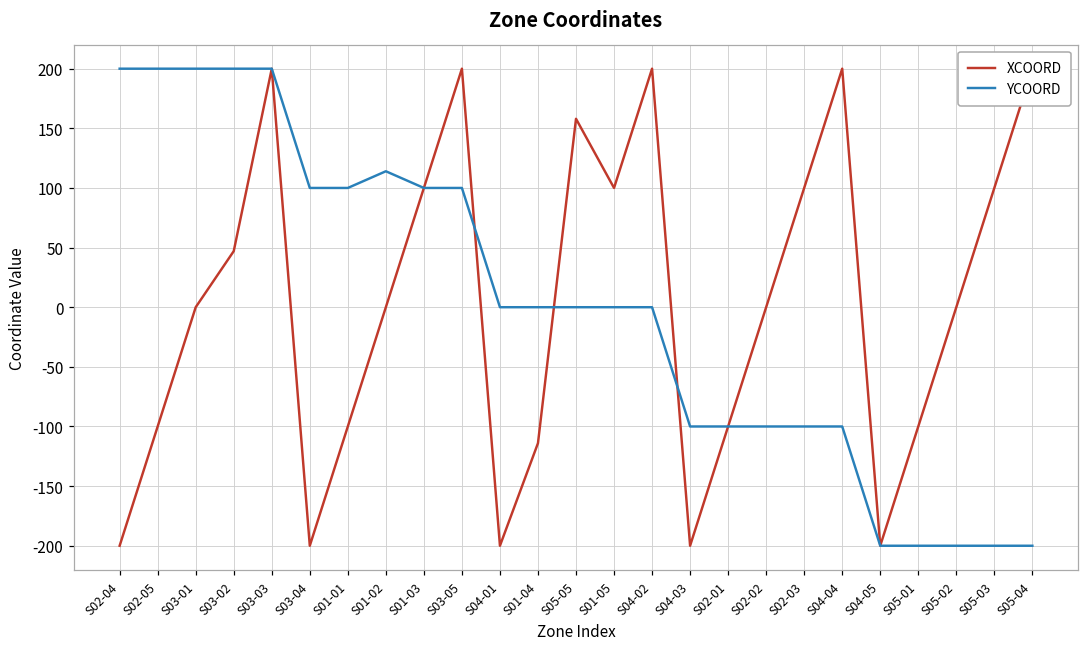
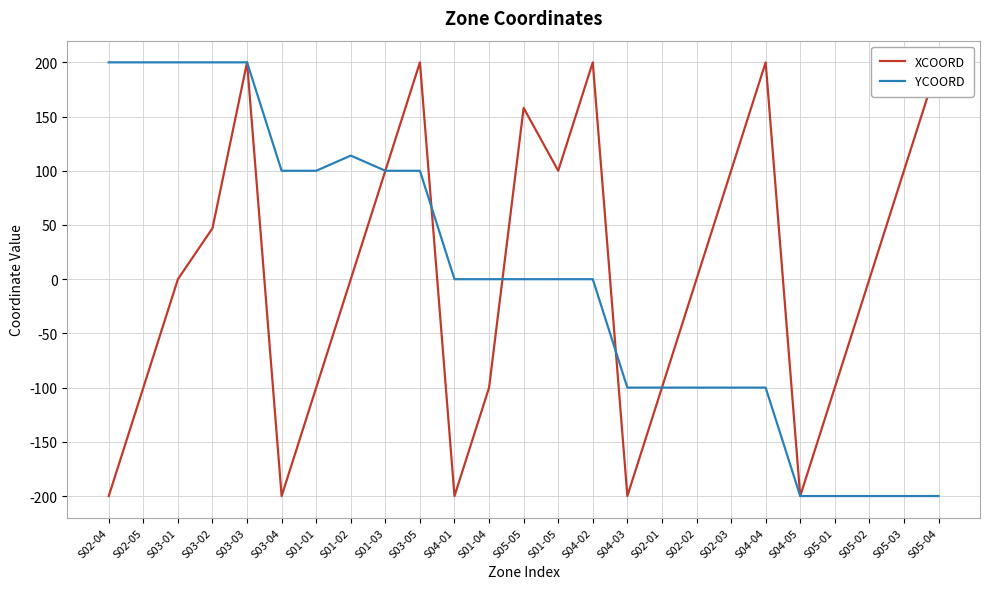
  {
    "XCOORD": {
      "S02-04": -200,
      "S02-05": -100,
      "S03-01": 0,
      "S03-02": 47,
      "S03-04": -200,
      "S01-01": -100,
      "S01-02": 0,
      "S03-05": 200,
      "S04-01": -200,
-     "S01-04": -114,
+     "S01-04": -100,
      "S05-05": 158,
      "S01-05": 100,
      "S04-02": 200,
      "S04-03": -200,
      "S02-02": 0,
      "S02-03": 100,
      "S04-04": 200,
      "S05-01": -100,
      "S05-02": 0,
      "S05-03": 100
    },
    "YCOORD": {
      "S02-04": 200,
      "S02-05": 200,
      "S03-01": 200,
      "S03-02": 200,
      "S03-04": 100,
      "S01-01": 100,
      "S01-02": 114,
      "S03-05": 100,
      "S04-01": 0,
      "S01-04": 0,
      "S05-05": 0,
      "S01-05": 0,
      "S04-02": 0,
      "S04-03": -100,
      "S02-02": -100,
      "S02-03": -100,
      "S04-04": -100,
      "S05-01": -200,
      "S05-02": -200,
      "S05-03": -200,
      "S05-04": -200
    }
  }
